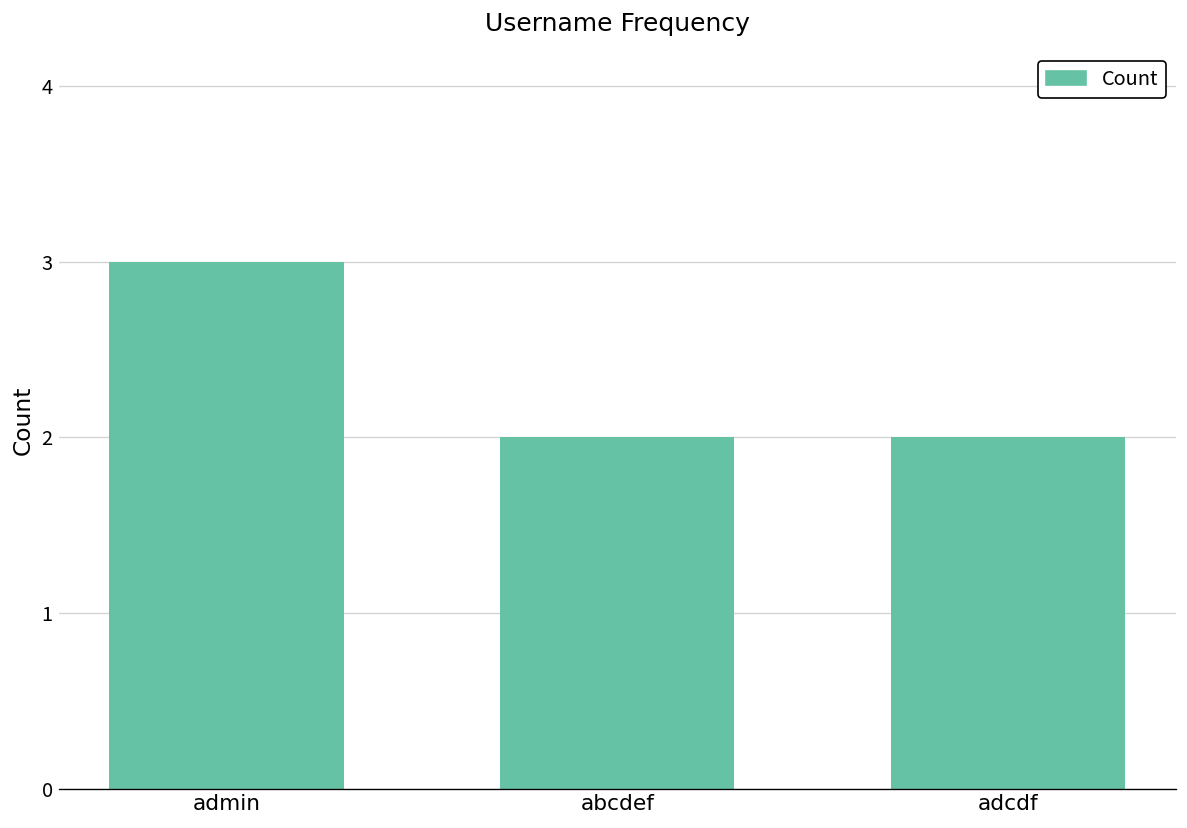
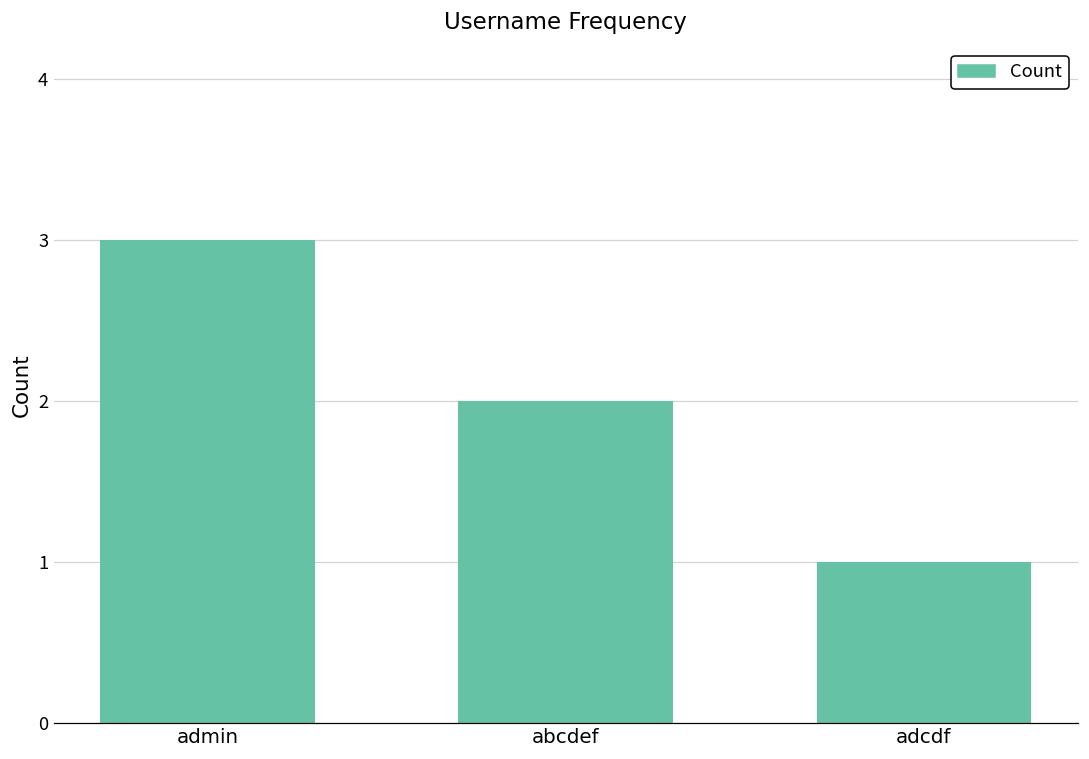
  {
    "admin": 3,
    "abcdef": 2,
-   "adcdf": 2
+   "adcdf": 1
  }
